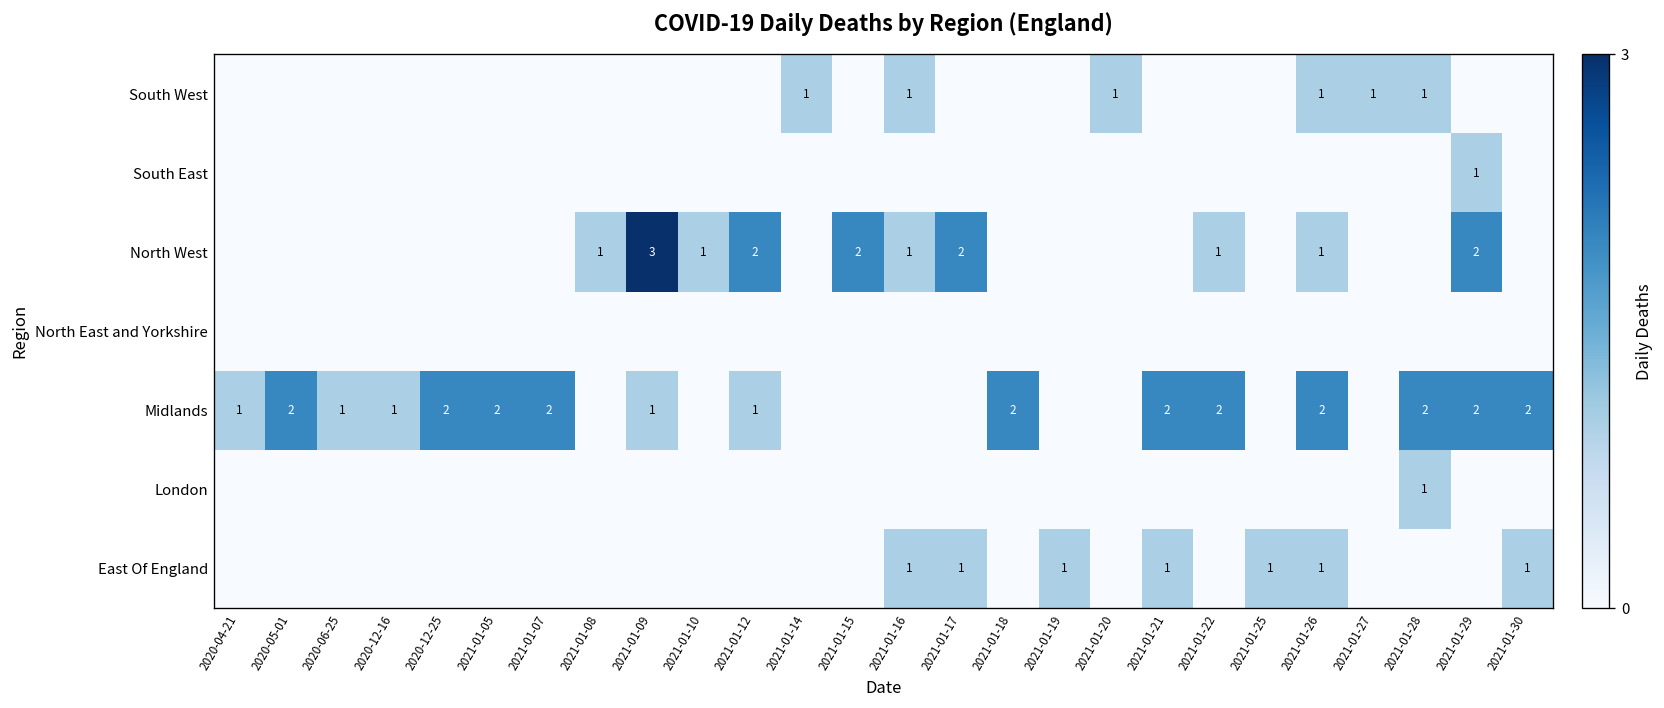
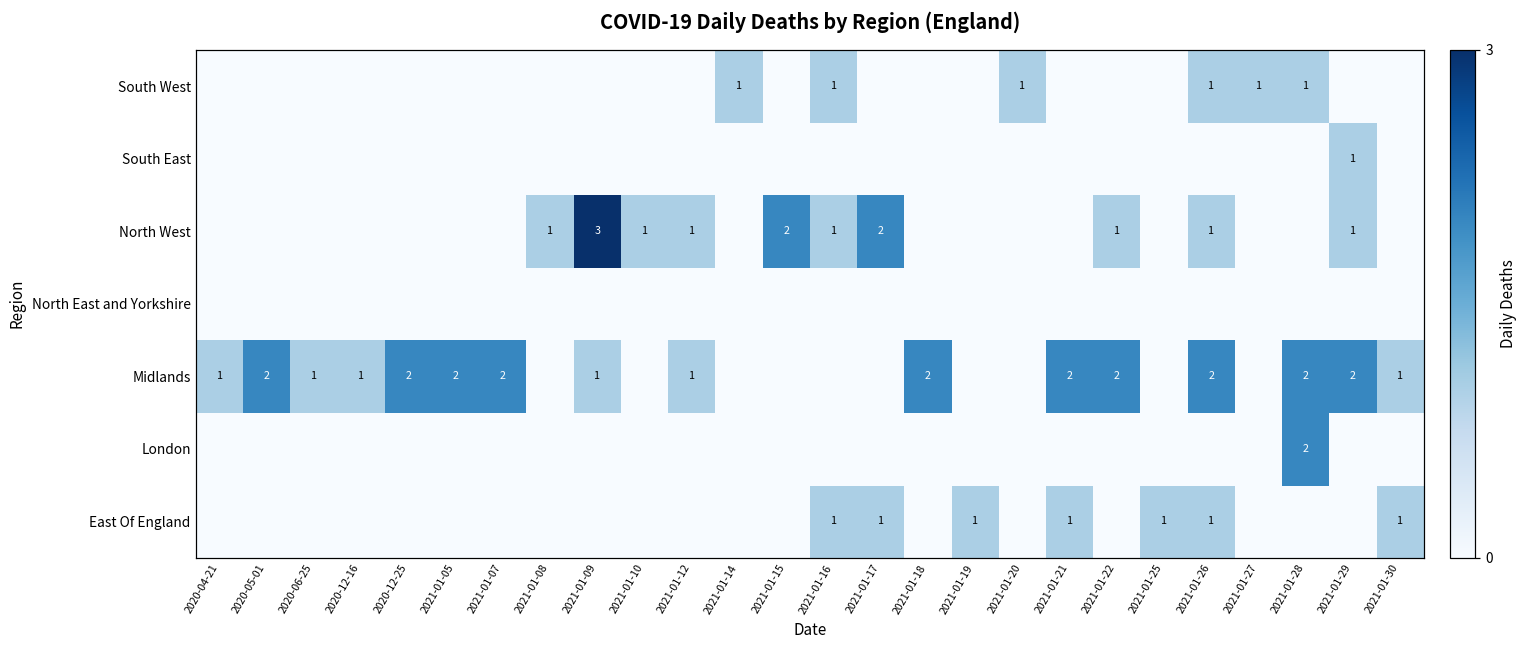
  {
    "South West": {
      "2021-01-14": 1,
      "2021-01-16": 1,
      "2021-01-20": 1,
      "2021-01-26": 1,
      "2021-01-27": 1,
      "2021-01-28": 1
    },
    "South East": {
      "2021-01-29": 1
    },
    "North West": {
      "2021-01-08": 1,
      "2021-01-09": 3,
      "2021-01-10": 1,
-     "2021-01-12": 2,
+     "2021-01-12": 1,
      "2021-01-15": 2,
      "2021-01-16": 1,
      "2021-01-17": 2,
      "2021-01-22": 1,
      "2021-01-26": 1,
-     "2021-01-29": 2
+     "2021-01-29": 1
    },
    "Midlands": {
      "2020-04-21": 1,
      "2020-05-01": 2,
      "2020-06-25": 1,
      "2020-12-16": 1,
      "2020-12-25": 2,
      "2021-01-05": 2,
      "2021-01-07": 2,
      "2021-01-09": 1,
      "2021-01-12": 1,
      "2021-01-18": 2,
      "2021-01-21": 2,
      "2021-01-22": 2,
      "2021-01-26": 2,
      "2021-01-28": 2,
      "2021-01-29": 2,
-     "2021-01-30": 2
+     "2021-01-30": 1
    },
    "London": {
-     "2021-01-28": 1
+     "2021-01-28": 2
    },
    "East Of England": {
      "2021-01-16": 1,
      "2021-01-17": 1,
      "2021-01-19": 1,
      "2021-01-21": 1,
      "2021-01-25": 1,
      "2021-01-26": 1,
      "2021-01-30": 1
    }
  }
